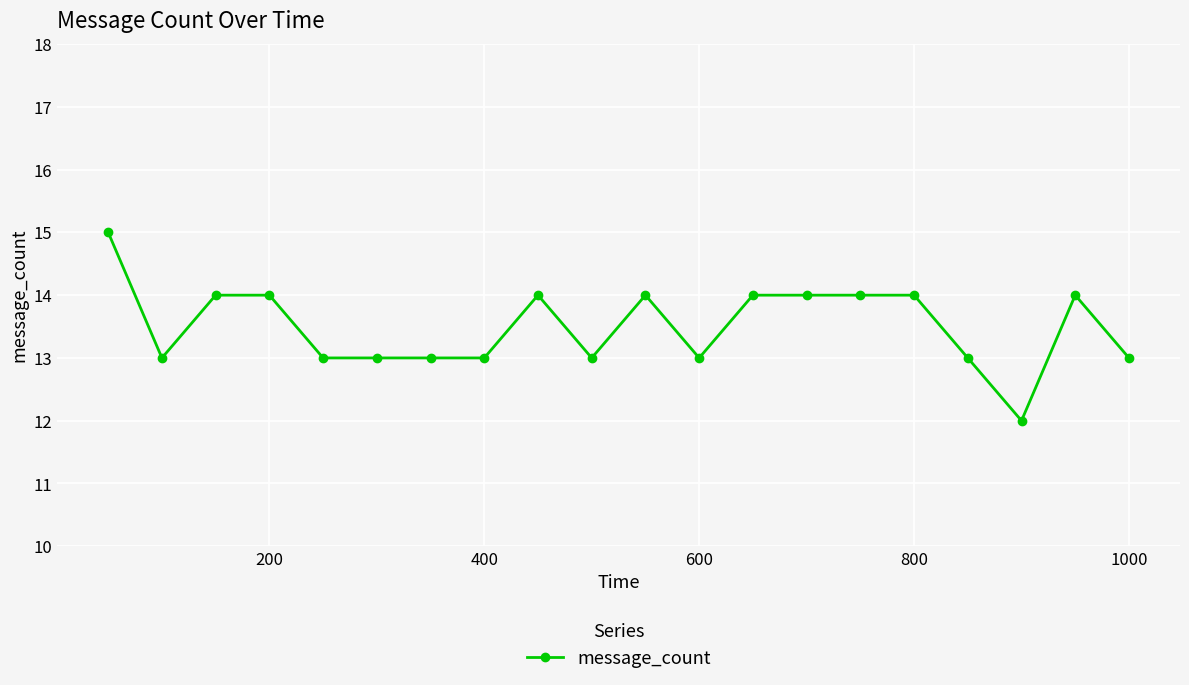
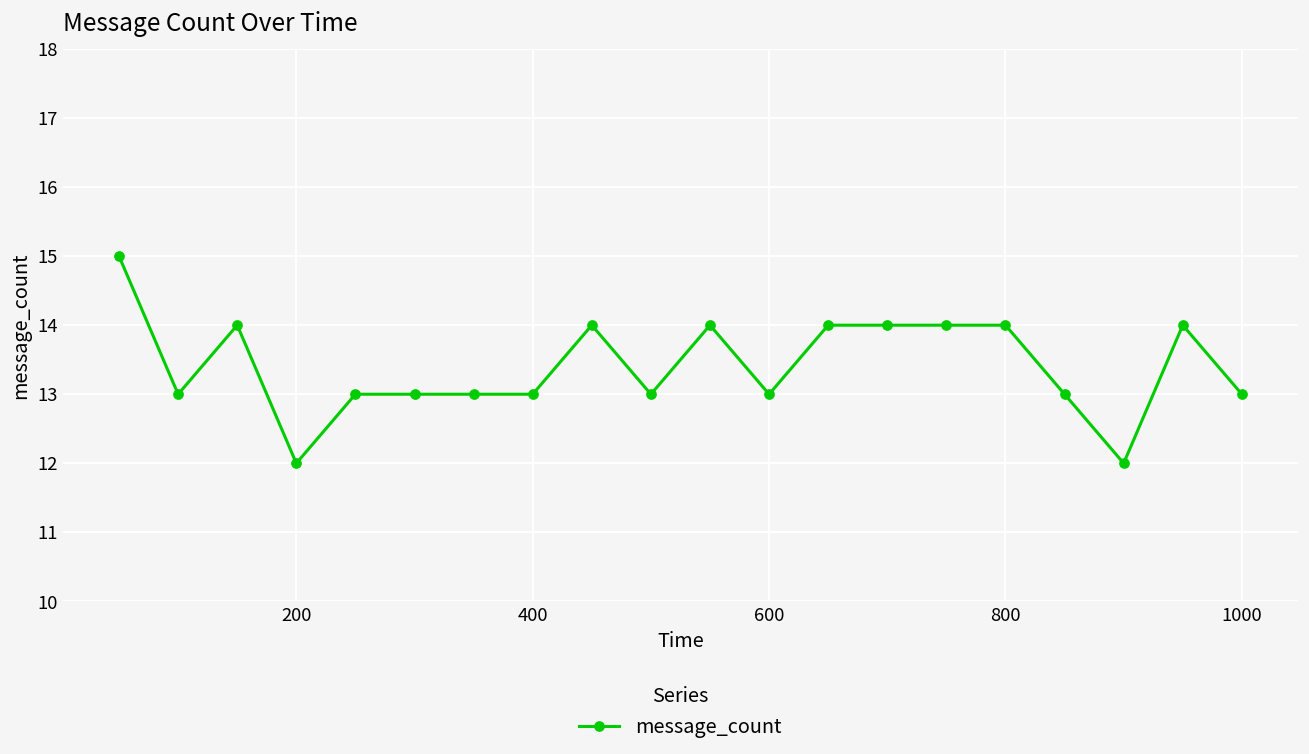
  {
-   "200": 14,
+   "200": 12,
    "400": 13,
    "600": 13,
    "800": 14,
    "1000": 13
  }
